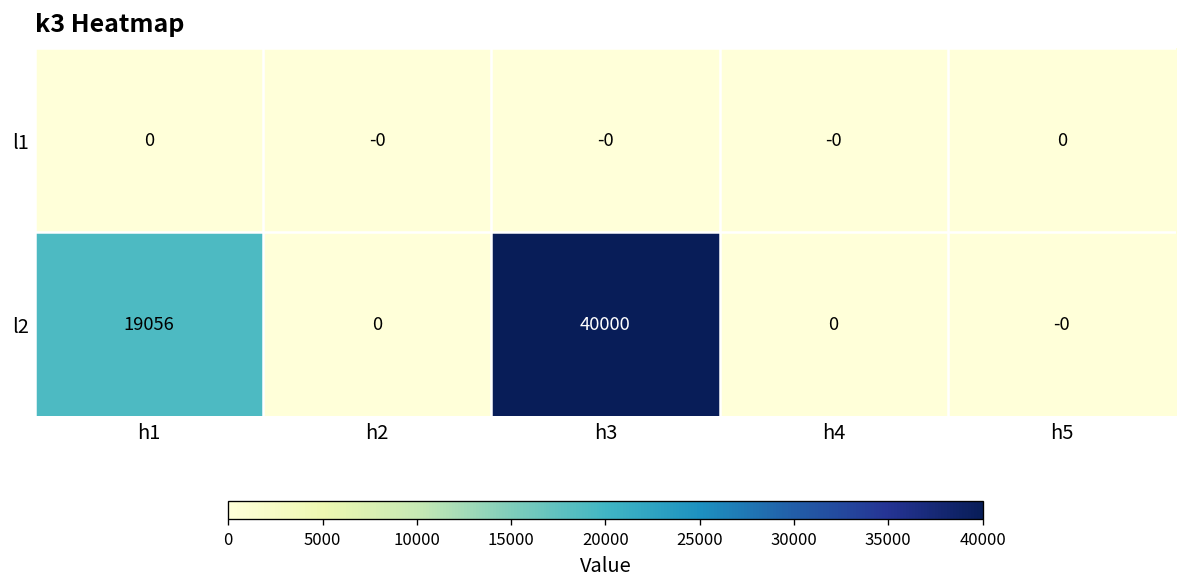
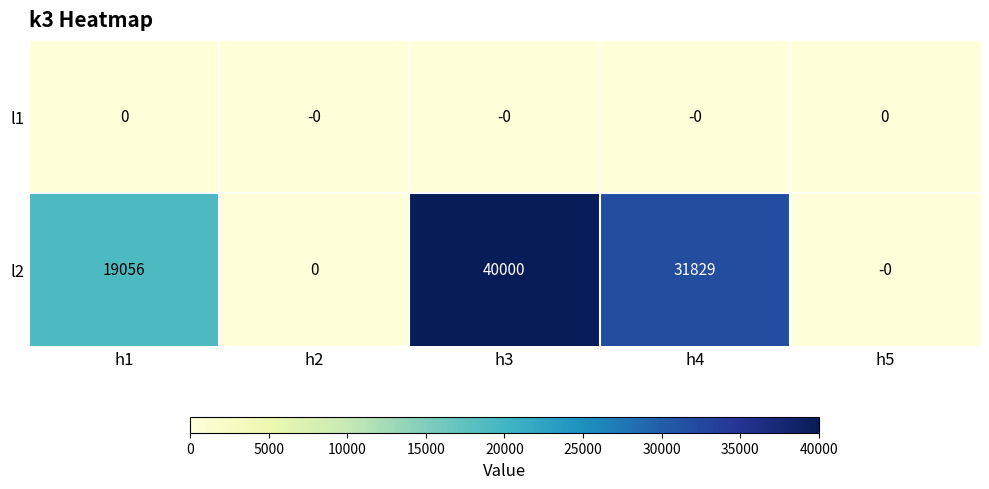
  {
    "l1": {
      "h1": 0,
      "h2": -0,
      "h3": -0,
      "h4": -0,
      "h5": 0
    },
    "l2": {
      "h1": 19056,
      "h2": 0,
      "h3": 40000,
-     "h4": 0,
+     "h4": 31829,
      "h5": -0
    }
  }
